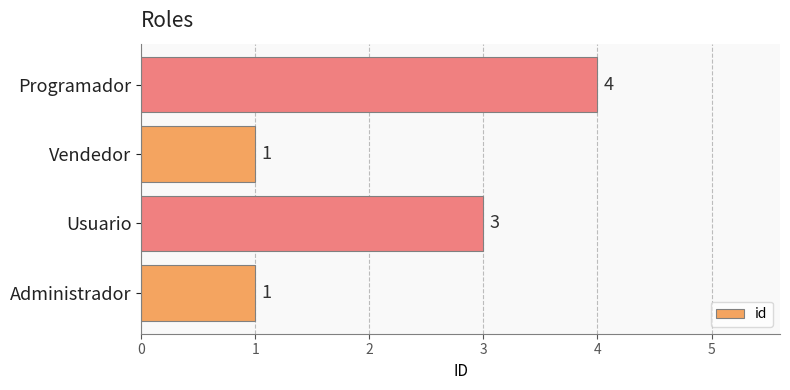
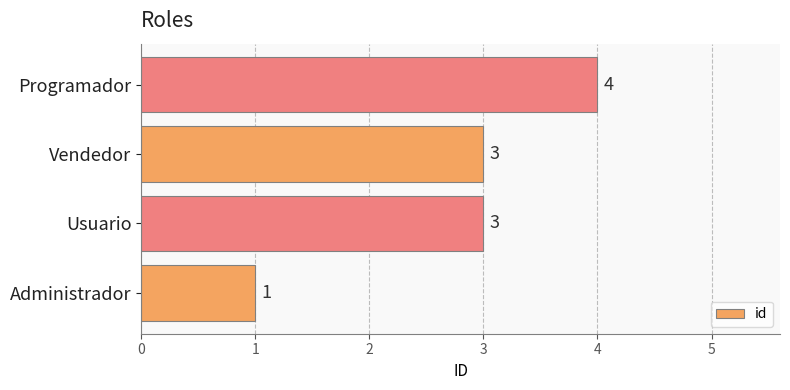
  {
    "Programador": 4,
-   "Vendedor": 1,
+   "Vendedor": 3,
    "Usuario": 3,
    "Administrador": 1
  }
